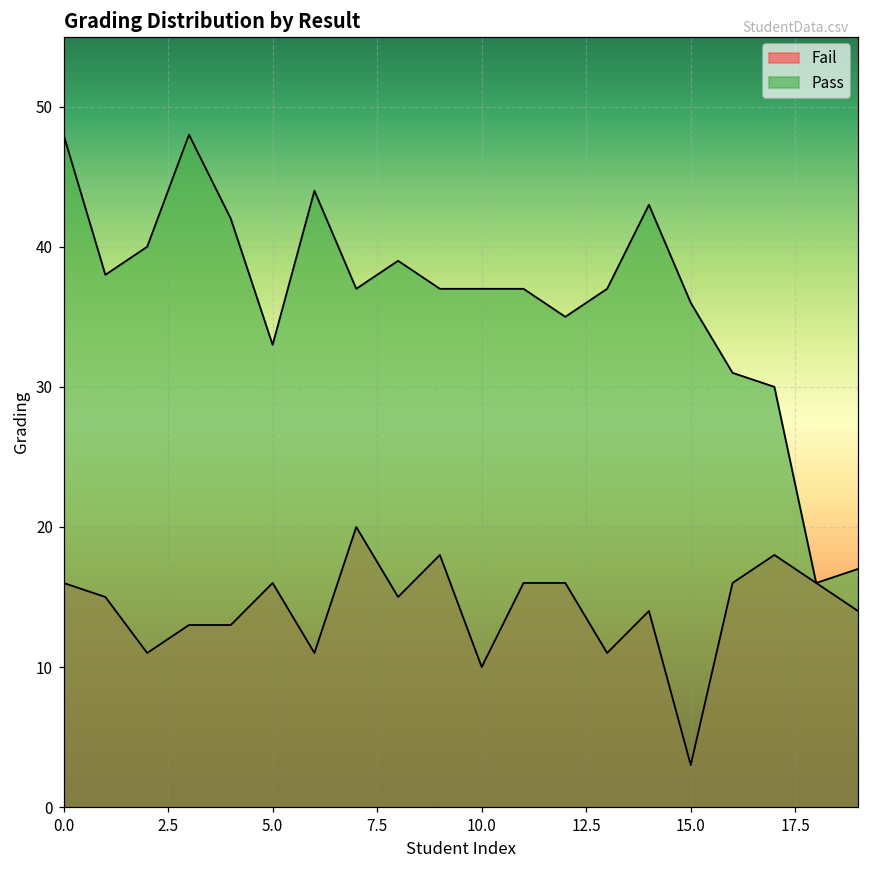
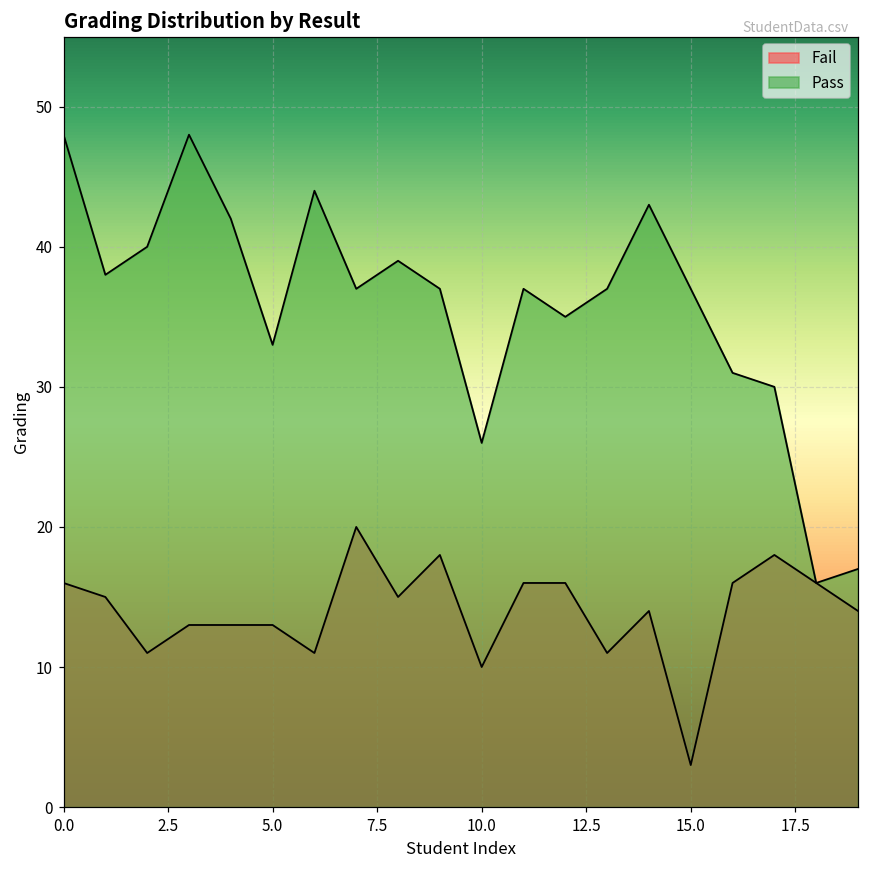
  {
    "Fail": {
      "0.0": 16,
-     "5.0": 16,
+     "5.0": 13,
      "10.0": 10,
      "15.0": 3
    },
    "Pass": {
      "0.0": 48,
      "5.0": 33,
-     "10.0": 37,
-     "15.0": 36
+     "10.0": 26,
+     "15.0": 37
    }
  }
